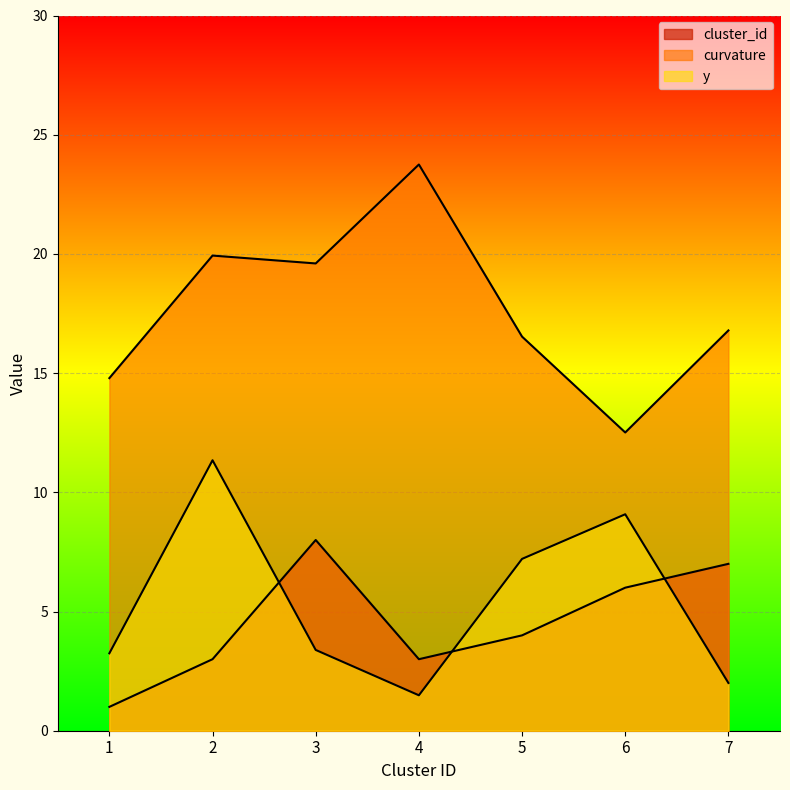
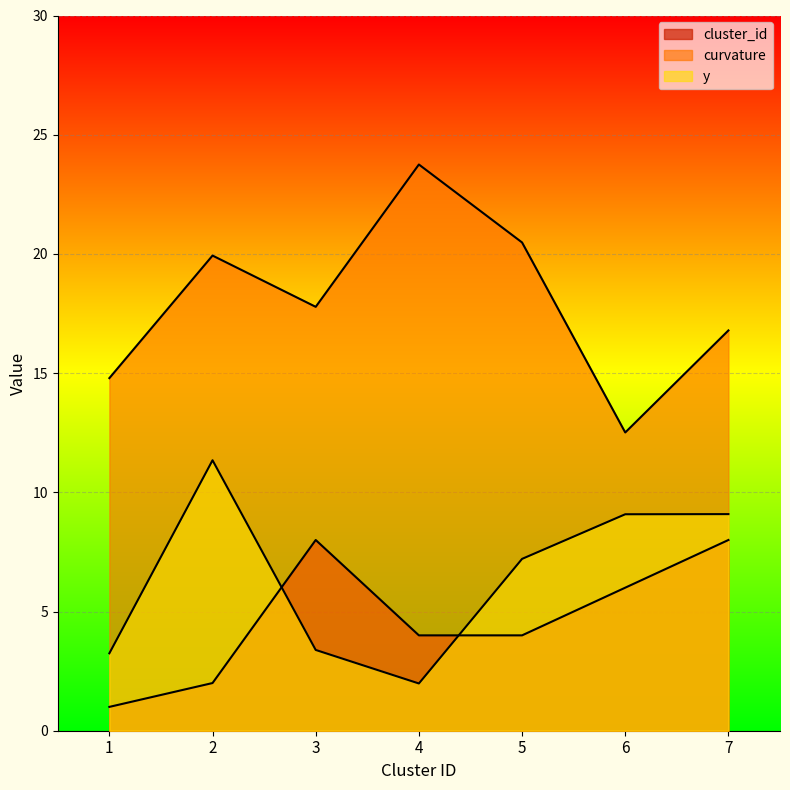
  {
    "cluster_id": {
      "1": 1,
-     "2": 3,
+     "2": 2,
      "3": 8,
-     "4": 3,
+     "4": 4,
      "5": 4,
      "6": 6,
-     "7": 7
+     "7": 8
    },
    "curvature": {
      "1": 14.8,
      "2": 19.9,
-     "3": 19.6,
+     "3": 17.8,
      "4": 23.8,
-     "5": 16.5,
+     "5": 20.5,
      "6": 12.5,
      "7": 16.8
    },
    "y": {
      "1": 3.2,
      "2": 11.3,
      "3": 3.4,
-     "4": 1.5,
+     "4": 2.0,
      "5": 7.2,
      "6": 9.1,
-     "7": 2.0
+     "7": 9.1
    }
  }
